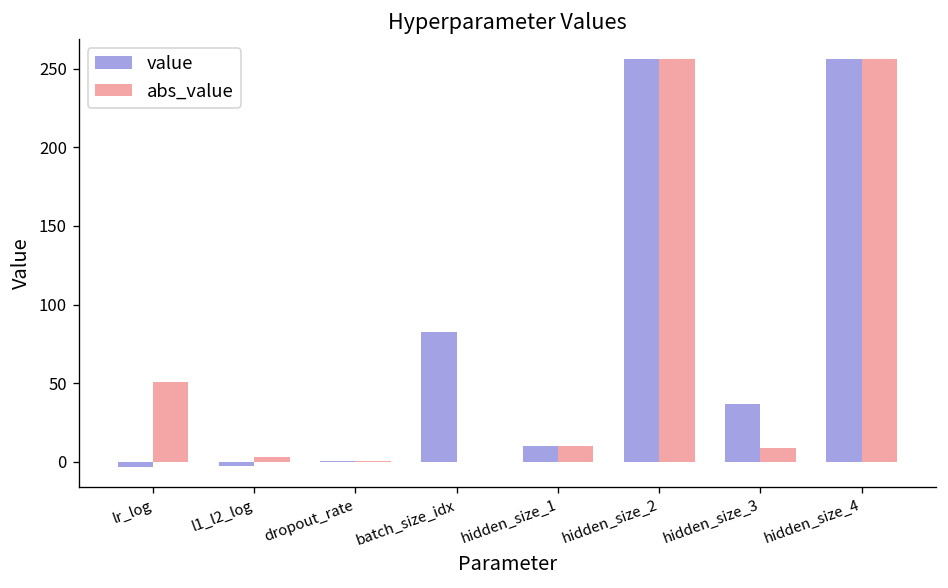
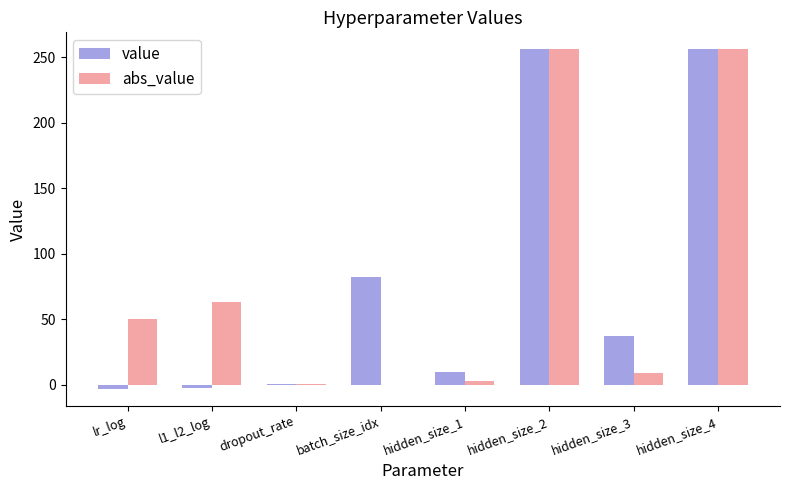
  {
    "value": {
      "lr_log": -3,
      "l1_l2_log": -3,
      "batch_size_idx": 82,
      "hidden_size_1": 10,
      "hidden_size_2": 256,
      "hidden_size_3": 37,
      "hidden_size_4": 256
    },
    "abs_value": {
      "lr_log": 51,
-     "l1_l2_log": 3,
+     "l1_l2_log": 63,
      "batch_size_idx": 0,
-     "hidden_size_1": 10,
+     "hidden_size_1": 3,
      "hidden_size_2": 256,
      "hidden_size_3": 9,
      "hidden_size_4": 256
    }
  }
